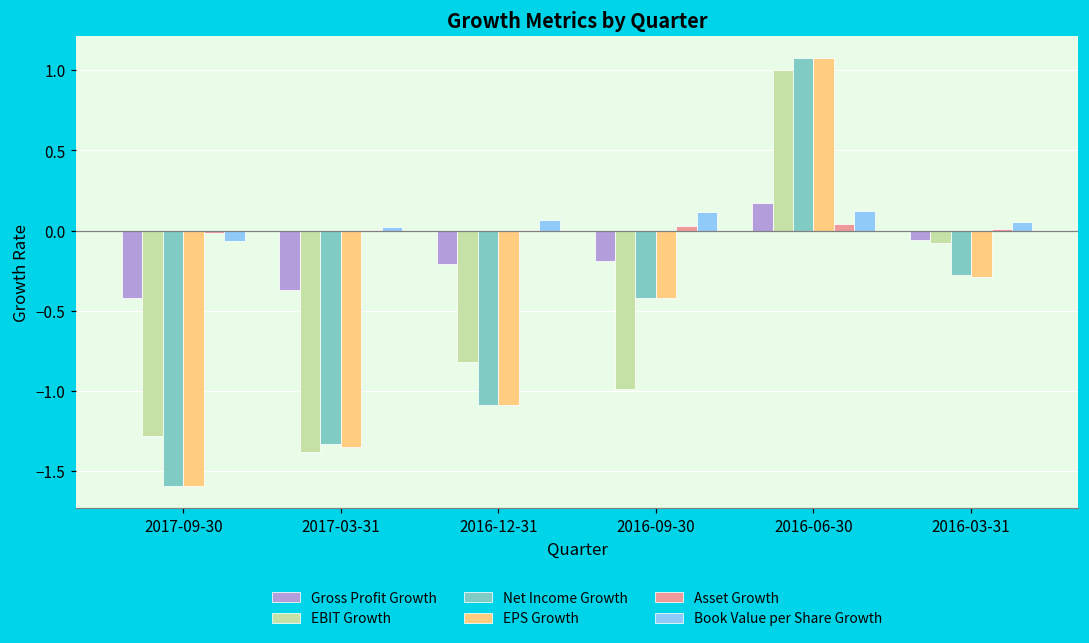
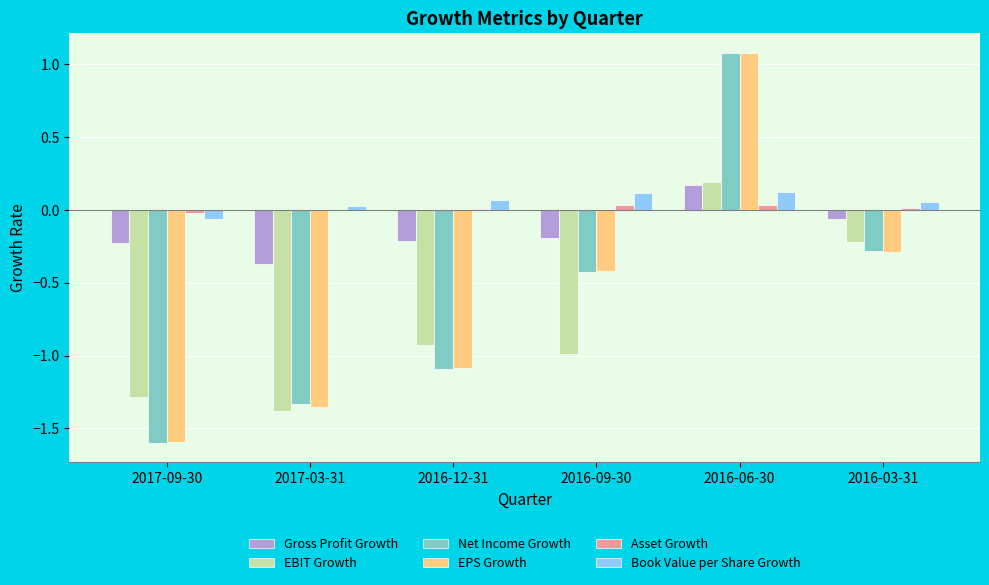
  {
    "Gross Profit Growth": {
-     "2017-09-30": -0.42,
+     "2017-09-30": -0.23,
      "2017-03-31": -0.37,
      "2016-12-31": -0.21,
      "2016-09-30": -0.19,
      "2016-06-30": 0.17,
      "2016-03-31": -0.06
    },
    "EBIT Growth": {
      "2017-09-30": -1.28,
      "2017-03-31": -1.38,
-     "2016-12-31": -0.82,
+     "2016-12-31": -0.93,
      "2016-09-30": -0.99,
-     "2016-06-30": 1.00,
-     "2016-03-31": -0.08
+     "2016-06-30": 0.19,
+     "2016-03-31": -0.22
    }
  }
